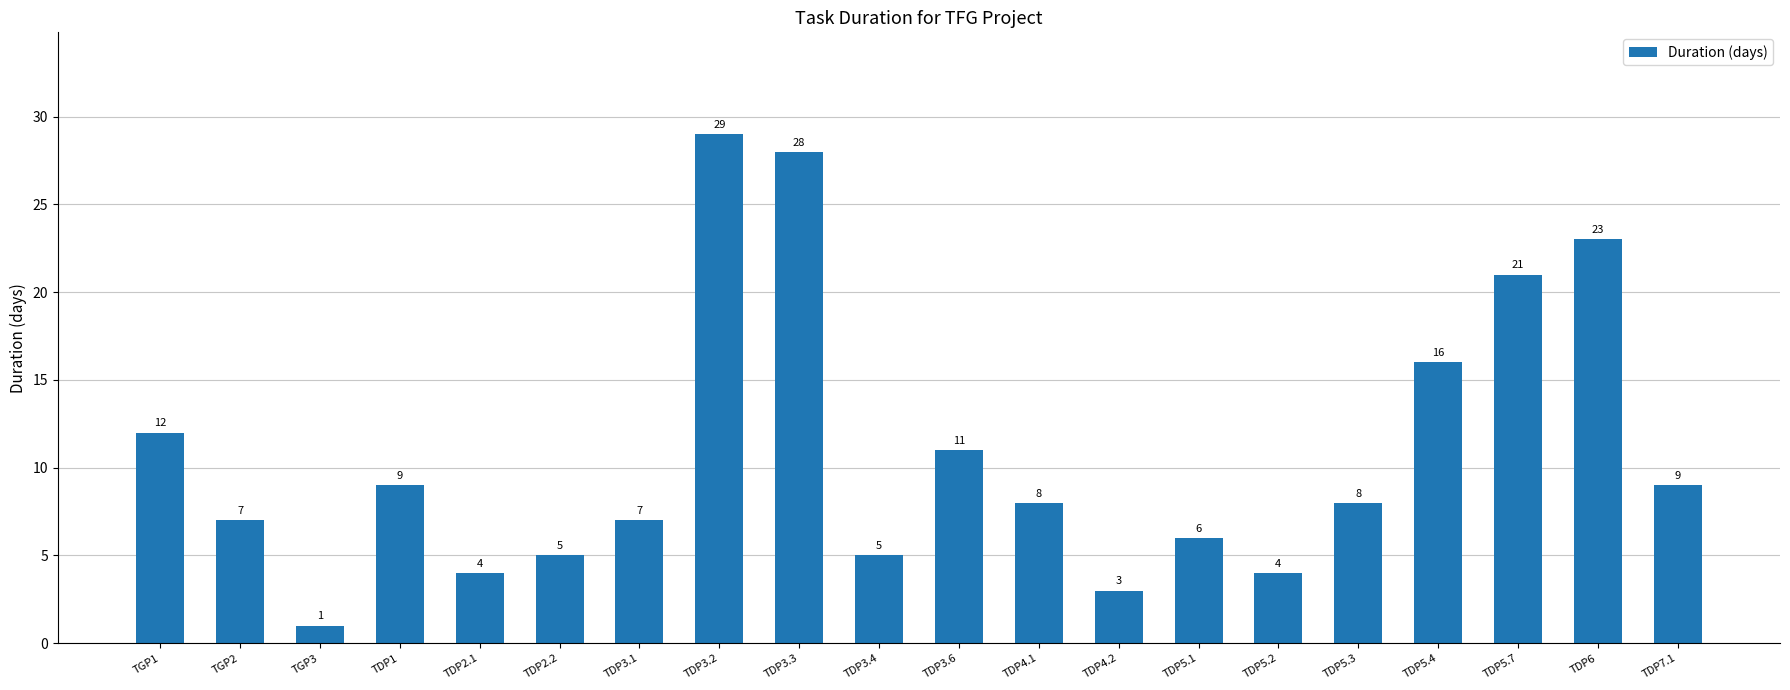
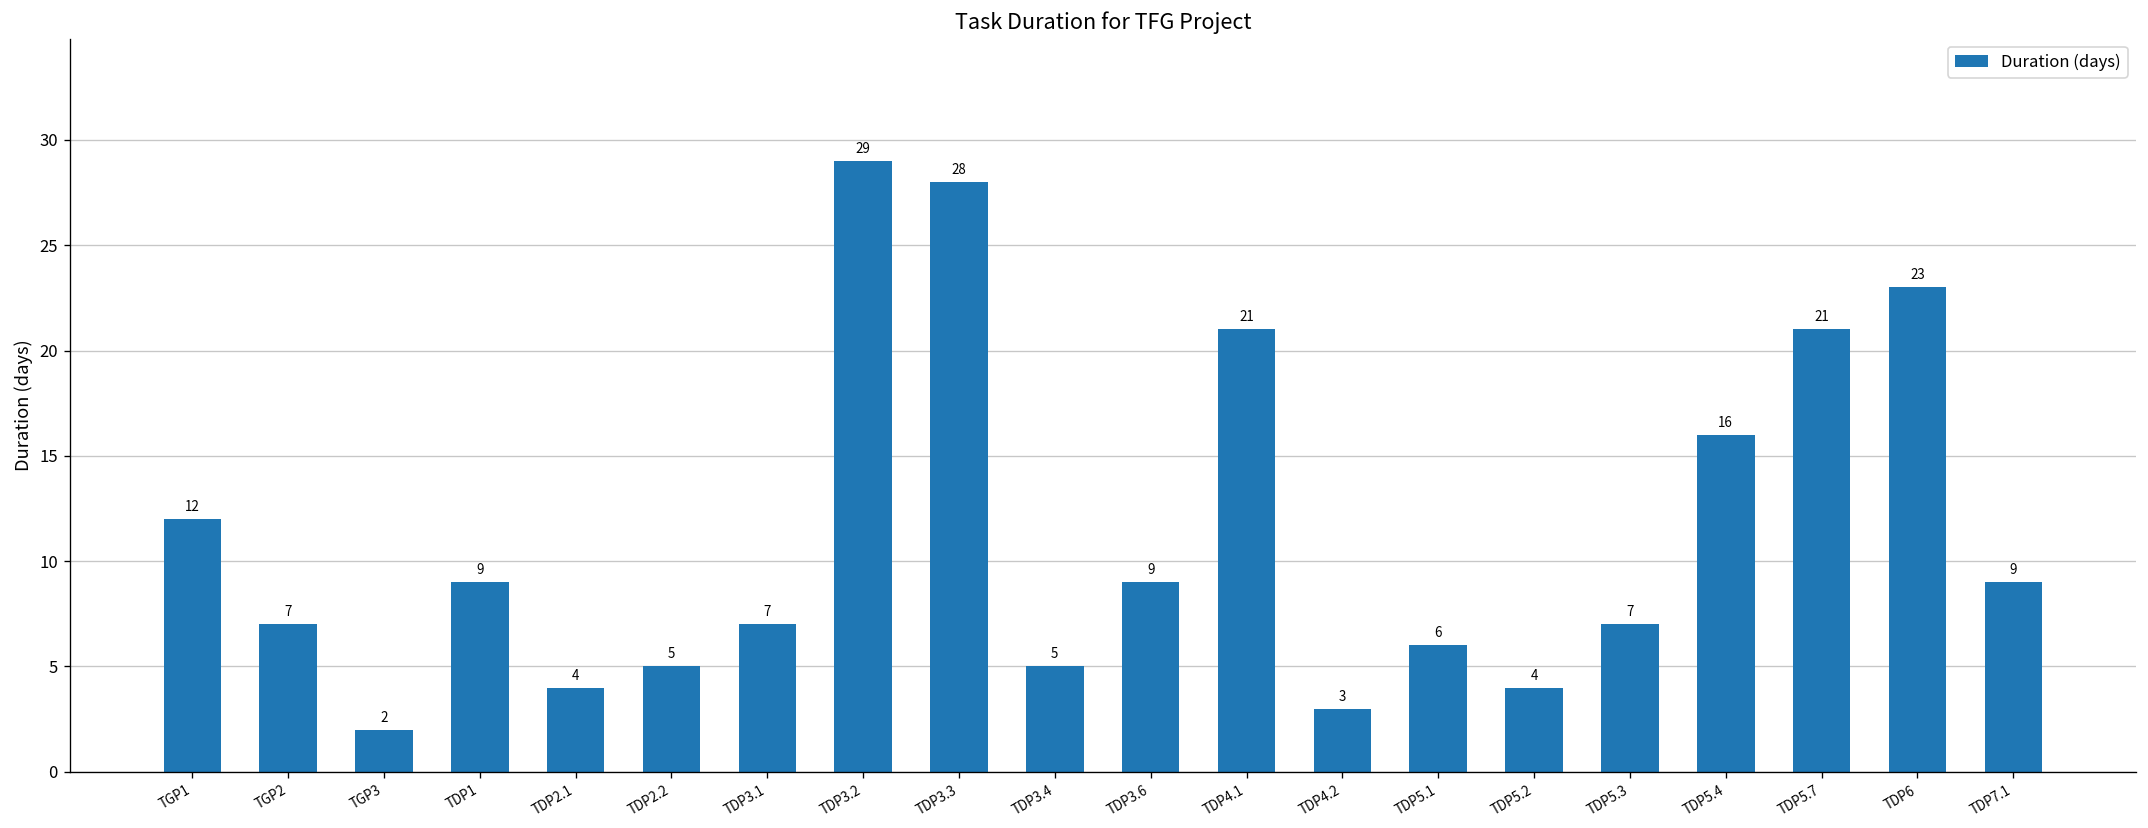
  {
    "TGP1": 12,
    "TGP2": 7,
-   "TGP3": 1,
+   "TGP3": 2,
    "TDP1": 9,
    "TDP2.1": 4,
    "TDP2.2": 5,
    "TDP3.1": 7,
    "TDP3.2": 29,
    "TDP3.3": 28,
    "TDP3.4": 5,
-   "TDP3.6": 11,
-   "TDP4.1": 8,
+   "TDP3.6": 9,
+   "TDP4.1": 21,
    "TDP4.2": 3,
    "TDP5.1": 6,
    "TDP5.2": 4,
-   "TDP5.3": 8,
+   "TDP5.3": 7,
    "TDP5.4": 16,
    "TDP5.7": 21,
    "TDP6": 23,
    "TDP7.1": 9
  }
